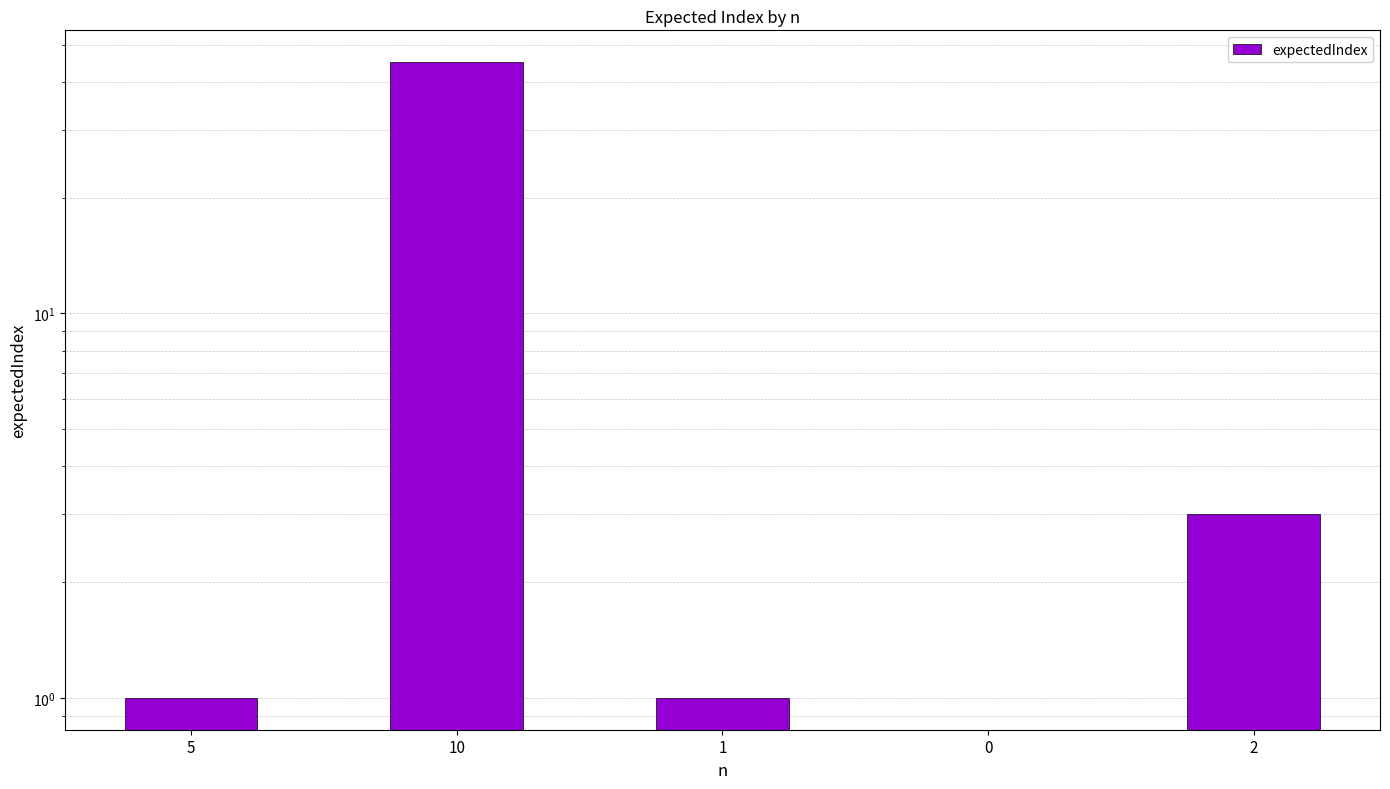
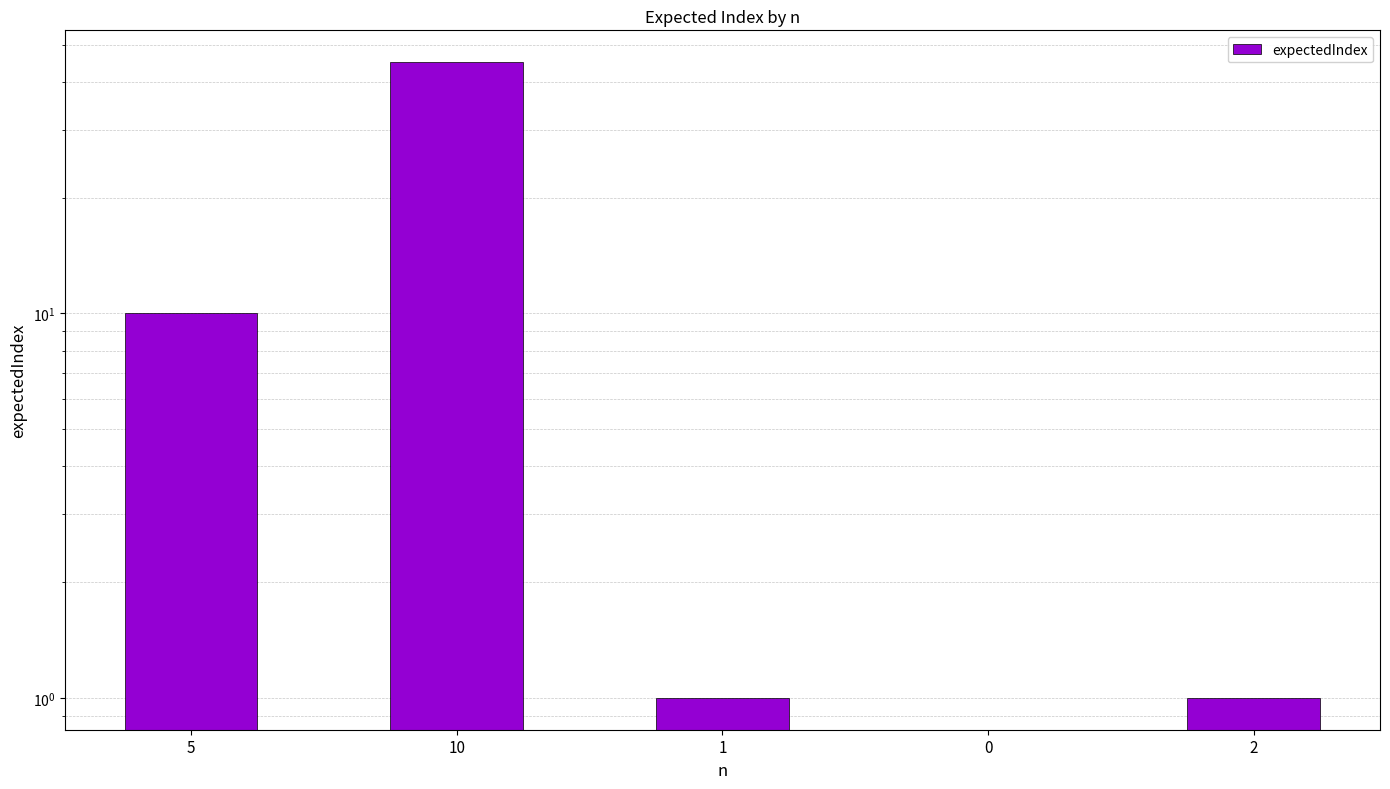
  {
-   "5": 1,
+   "5": 10,
    "10": 45,
    "1": 1,
-   "2": 3
+   "2": 1
  }
